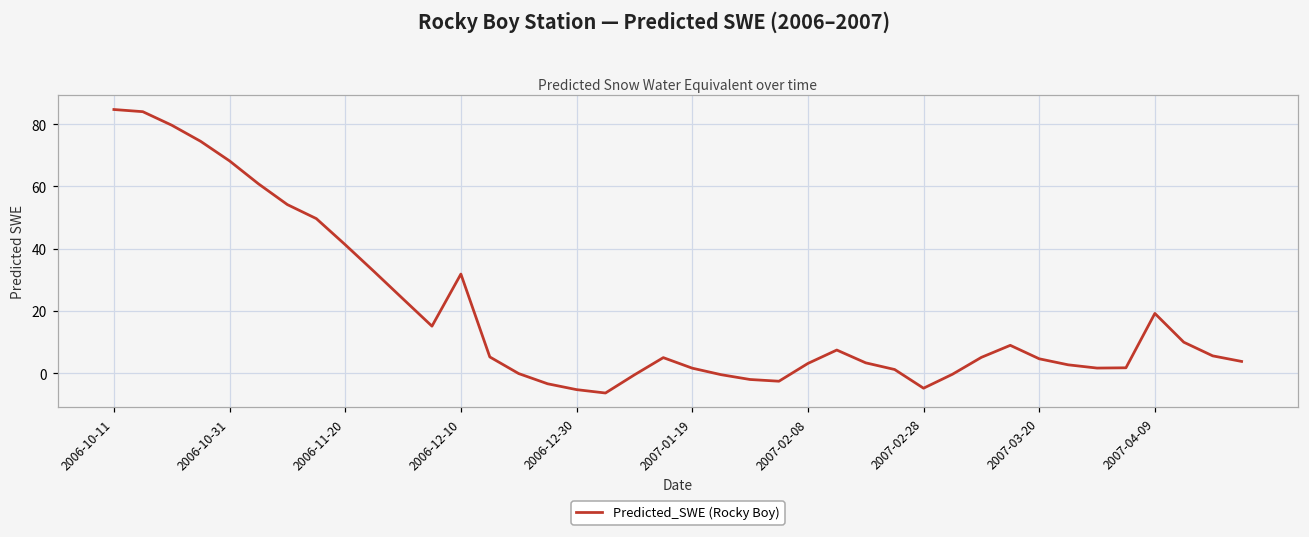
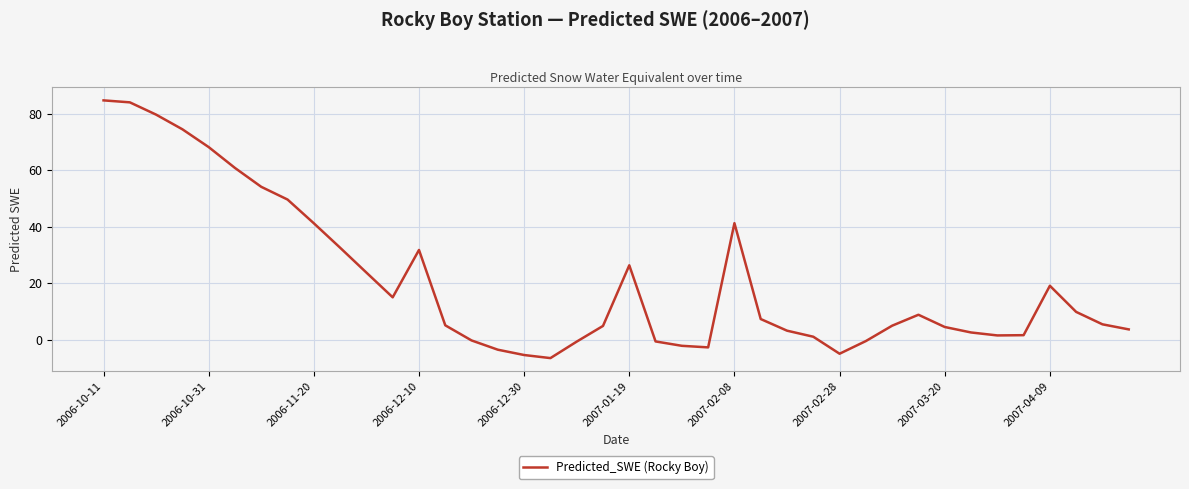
  {
    "2006-10-11": 85,
    "2006-10-31": 68,
    "2006-11-20": 41,
    "2006-12-10": 32,
    "2006-12-30": -5,
-   "2007-01-19": 2,
-   "2007-02-08": 3,
+   "2007-01-19": 26,
+   "2007-02-08": 41,
    "2007-02-28": -5,
    "2007-03-20": 5,
    "2007-04-09": 19
  }
